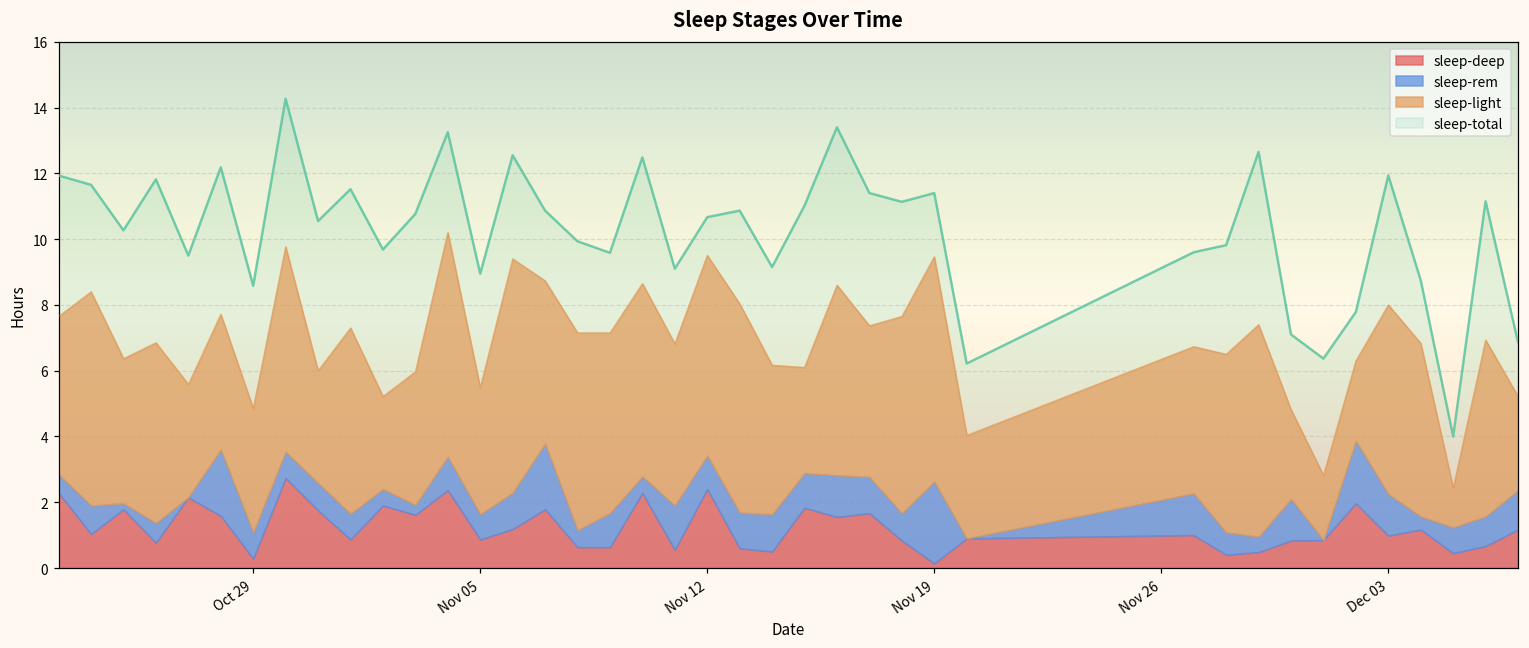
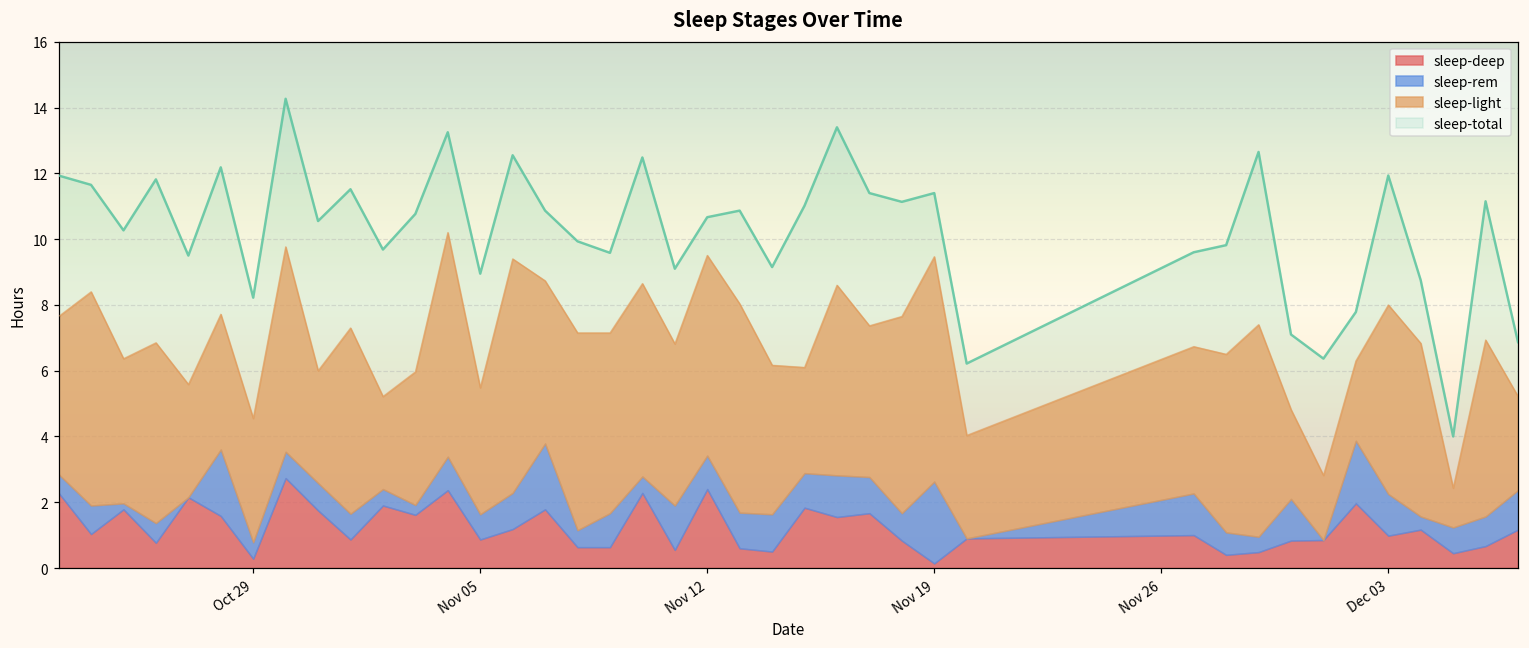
  {
    "sleep-deep": {
      "Oct 29": 0.3,
      "Nov 05": 0.9,
      "Nov 12": 2.4,
      "Nov 19": 0.1,
      "Dec 03": 1.0
    },
    "sleep-rem": {
-     "Oct 29": 0.8,
+     "Oct 29": 0.5,
      "Nov 05": 0.8,
      "Nov 12": 1.0,
      "Nov 19": 2.5,
      "Dec 03": 1.3
    },
    "sleep-light": {
      "Oct 29": 3.8,
      "Nov 05": 3.8,
      "Nov 12": 6.1,
      "Nov 19": 6.8,
      "Dec 03": 5.8
    },
    "sleep-total": {
-     "Oct 29": 8.6,
+     "Oct 29": 8.2,
      "Nov 05": 9.0,
      "Nov 12": 10.7,
      "Nov 19": 11.4,
      "Dec 03": 11.9
    }
  }
